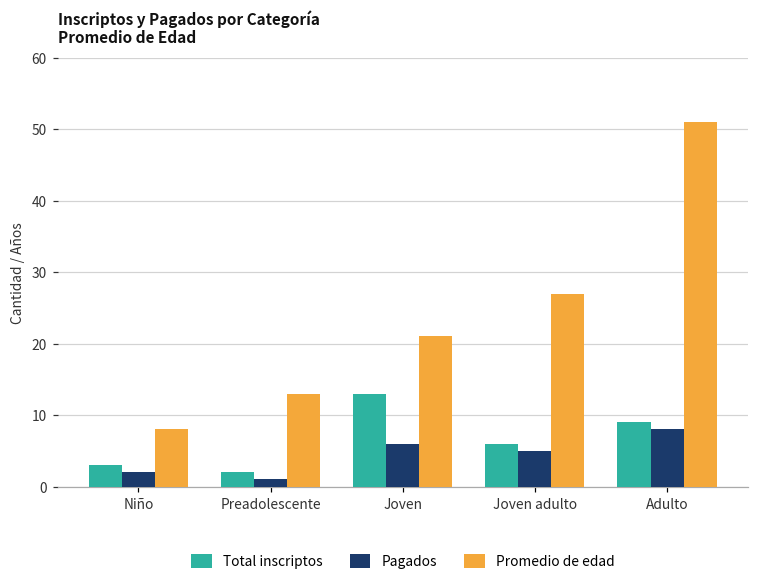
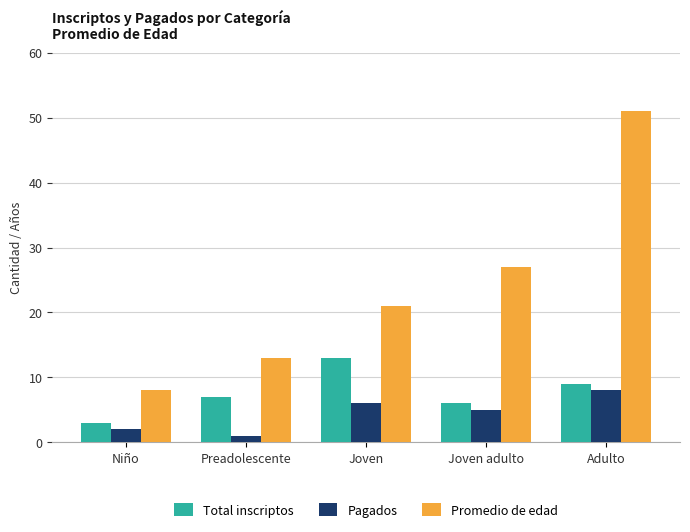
  {
    "Total inscriptos": {
      "Niño": 3,
-     "Preadolescente": 2,
+     "Preadolescente": 7,
      "Joven": 13,
      "Joven adulto": 6,
      "Adulto": 9
    },
    "Pagados": {
      "Niño": 2,
      "Preadolescente": 1,
      "Joven": 6,
      "Joven adulto": 5,
      "Adulto": 8
    },
    "Promedio de edad": {
      "Niño": 8,
      "Preadolescente": 13,
      "Joven": 21,
      "Joven adulto": 27,
      "Adulto": 51
    }
  }
